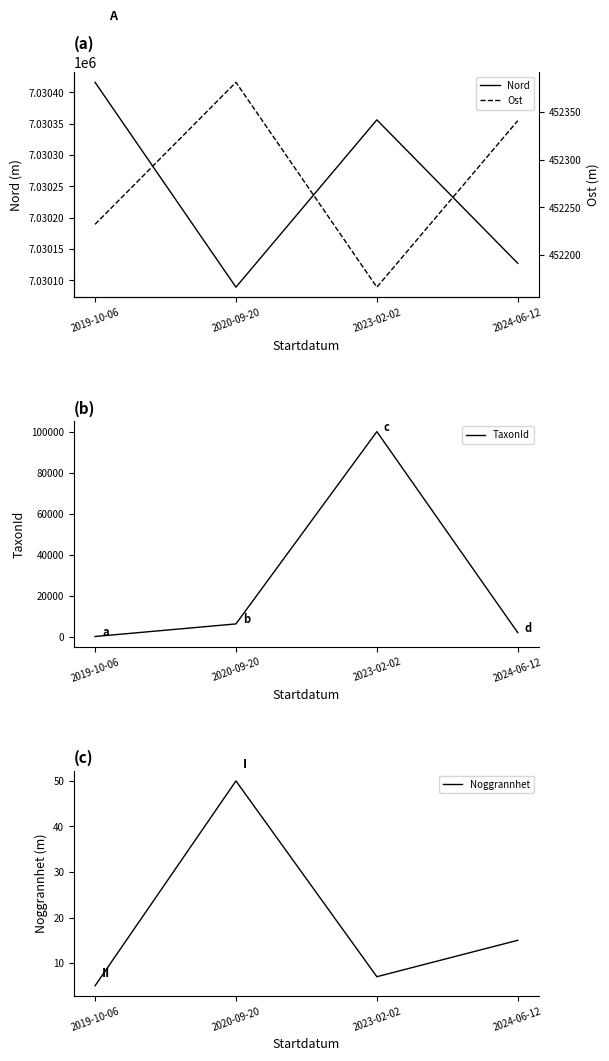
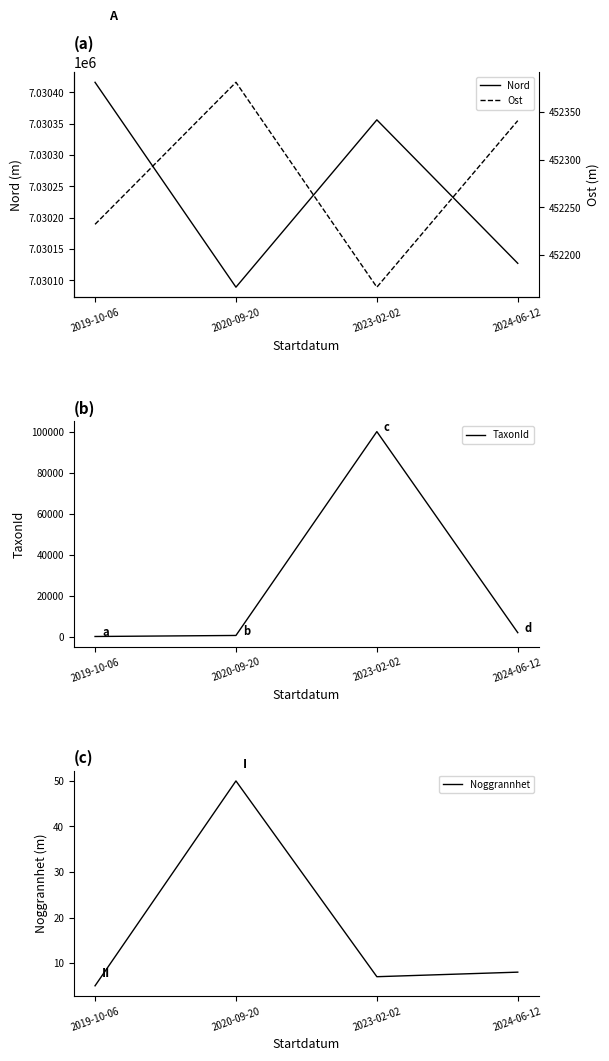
  {
    "(b)": {
      "2019-10-06": 0,
-     "2020-09-20": 6000,
+     "2020-09-20": 1000,
      "2023-02-02": 100000,
      "2024-06-12": 2000
    },
    "(c)": {
      "2019-10-06": 5,
      "2020-09-20": 50,
      "2023-02-02": 7,
-     "2024-06-12": 15
+     "2024-06-12": 8
    }
  }
